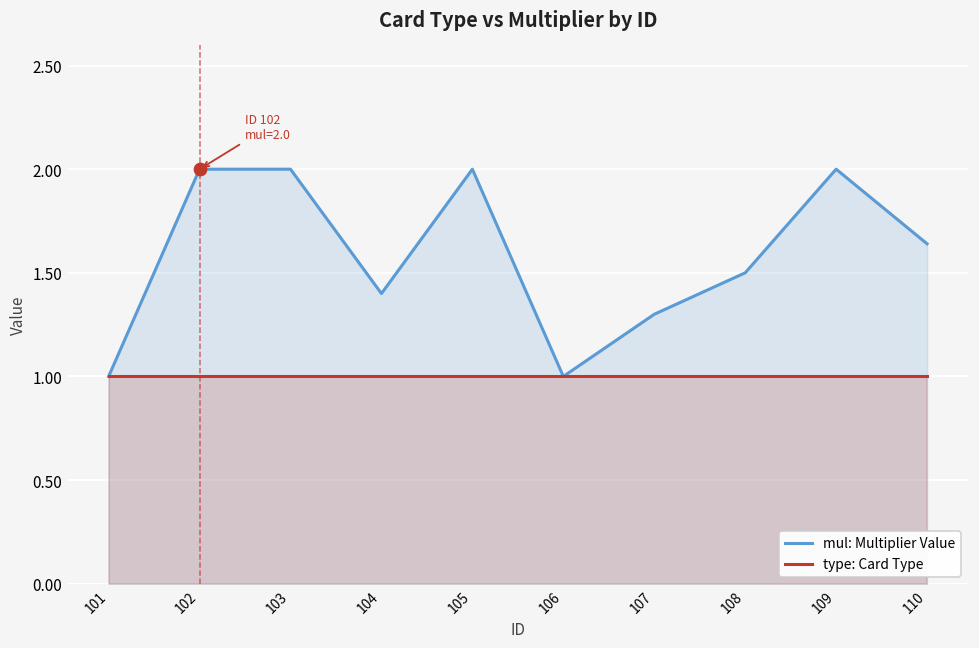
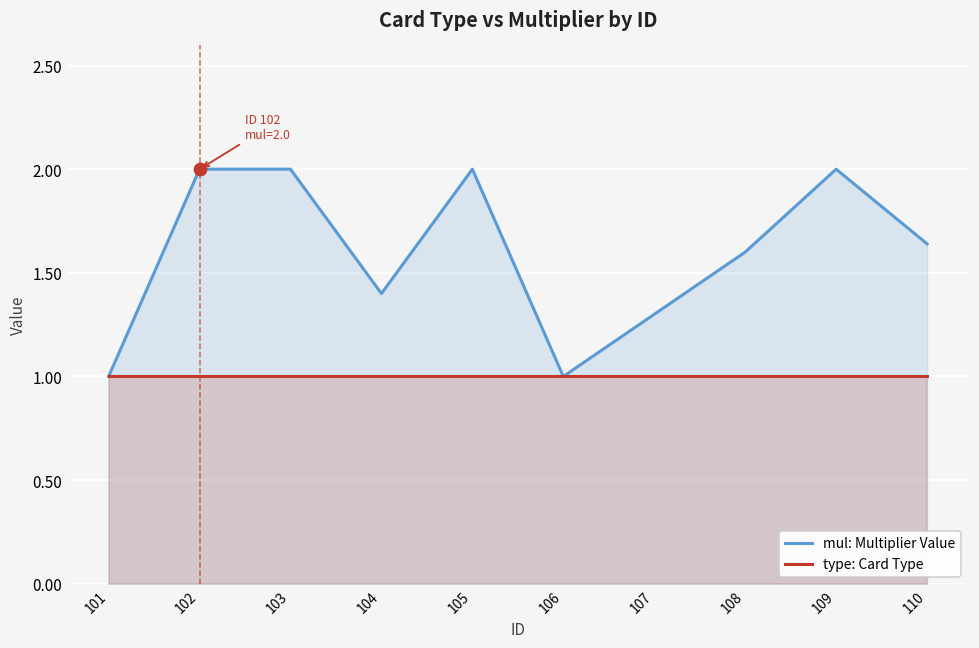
  {
    "mul: Multiplier Value": {
      "104": 1.4,
      "105": 2.0,
      "107": 1.3,
-     "108": 1.5,
+     "108": 1.6,
      "109": 2.0,
      "110": 1.64
    }
  }
